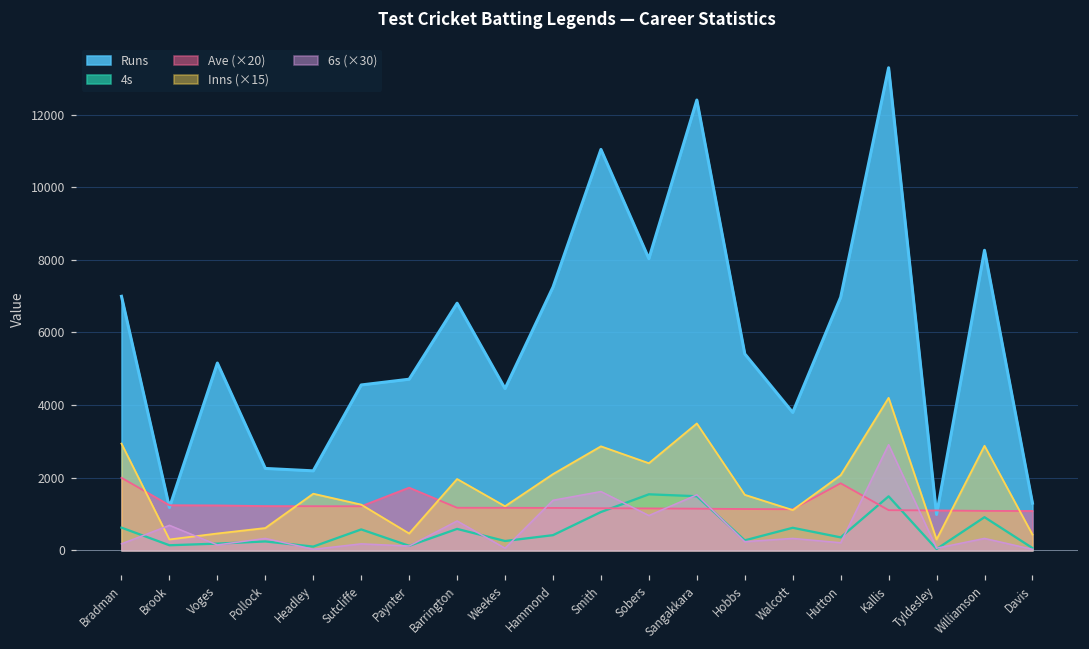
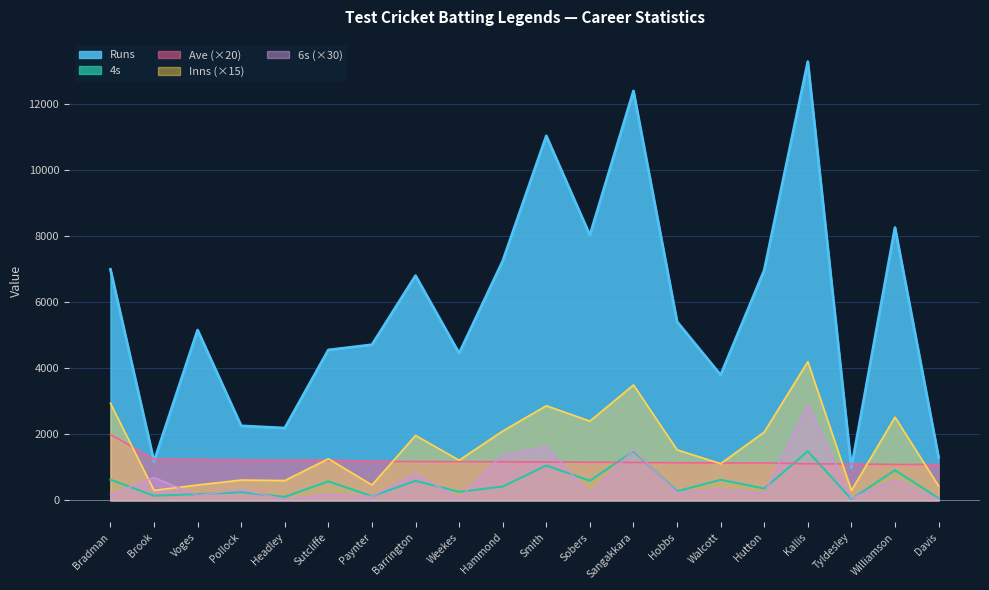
  {
    "Runs": {
      "Bradman": 7000,
      "Voges": 5200,
      "Pollock": 2300,
      "Headley": 2200,
      "Sutcliffe": 4600,
      "Paynter": 4700,
      "Barrington": 6800,
      "Weekes": 4500,
      "Hammond": 7200,
      "Smith": 11000,
      "Sobers": 8000,
      "Sangakkara": 12400,
      "Hobbs": 5400,
      "Walcott": 3800,
      "Hutton": 7000,
      "Kallis": 13300,
      "Tyldesley": 1000,
      "Williamson": 8300,
      "Davis": 1300
    },
    "4s": {
      "Bradman": 600,
      "Brook": 100,
      "Pollock": 200,
      "Sutcliffe": 600,
      "Barrington": 600,
      "Weekes": 300,
      "Hammond": 400,
      "Smith": 1100,
-     "Sobers": 1500,
+     "Sobers": 600,
      "Walcott": 600,
      "Hutton": 400,
      "Kallis": 1500,
      "Williamson": 900
    },
    "Ave (×20)": {
      "Bradman": 2000,
      "Voges": 1200,
      "Pollock": 1200,
      "Headley": 1200,
-     "Paynter": 1700,
+     "Paynter": 1200,
      "Barrington": 1200,
      "Hammond": 1200,
      "Smith": 1200,
      "Sobers": 1200,
      "Sangakkara": 1100,
      "Hobbs": 1100,
-     "Hutton": 1800,
+     "Hutton": 1100,
      "Kallis": 1100,
      "Tyldesley": 1100,
      "Williamson": 1100,
      "Davis": 1100
    },
    "Inns (×15)": {
      "Bradman": 2900,
      "Brook": 300,
      "Voges": 500,
      "Pollock": 600,
-     "Headley": 1600,
+     "Headley": 600,
      "Paynter": 500,
      "Barrington": 2000,
      "Hammond": 2100,
      "Smith": 2900,
      "Sobers": 2400,
      "Sangakkara": 3500,
      "Hobbs": 1500,
      "Hutton": 2100,
      "Kallis": 4200,
      "Tyldesley": 300,
-     "Williamson": 2900,
+     "Williamson": 2500,
      "Davis": 400
    },
    "6s (×30)": {
      "Bradman": 200,
      "Brook": 700,
      "Pollock": 300,
      "Sutcliffe": 200,
      "Barrington": 800,
      "Weekes": 100,
      "Hammond": 1400,
      "Smith": 1600,
-     "Sobers": 1000,
+     "Sobers": 200,
      "Walcott": 300,
      "Hutton": 200,
      "Kallis": 2900,
-     "Williamson": 300
+     "Williamson": 600
    }
  }
